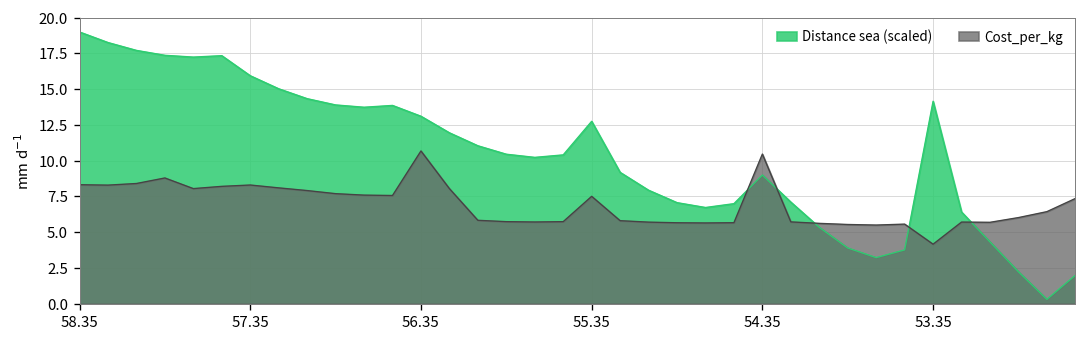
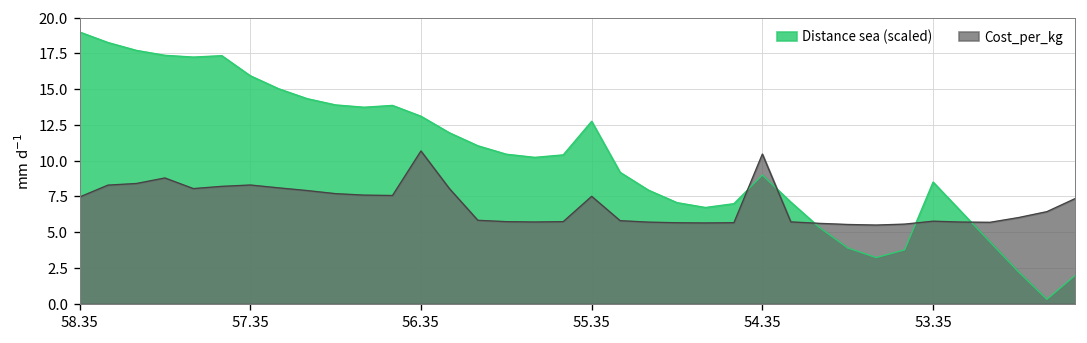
  {
    "Distance sea (scaled)": {
      "58.35": 19.0,
      "57.35": 15.9,
      "56.35": 13.1,
      "55.35": 12.8,
      "54.35": 9.0,
-     "53.35": 14.2
+     "53.35": 8.5
    },
    "Cost_per_kg": {
-     "58.35": 8.3,
+     "58.35": 7.5,
      "57.35": 8.3,
      "56.35": 10.7,
      "55.35": 7.5,
      "54.35": 10.5,
-     "53.35": 4.2
+     "53.35": 5.8
    }
  }
